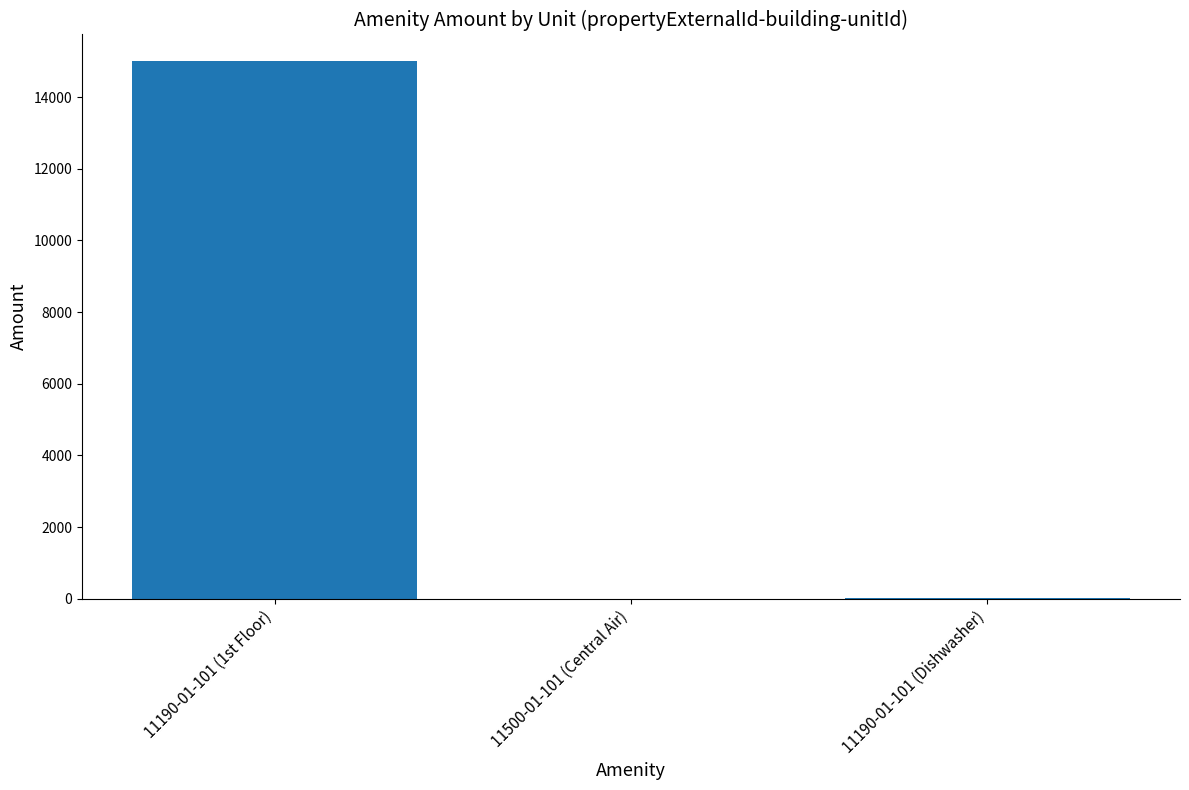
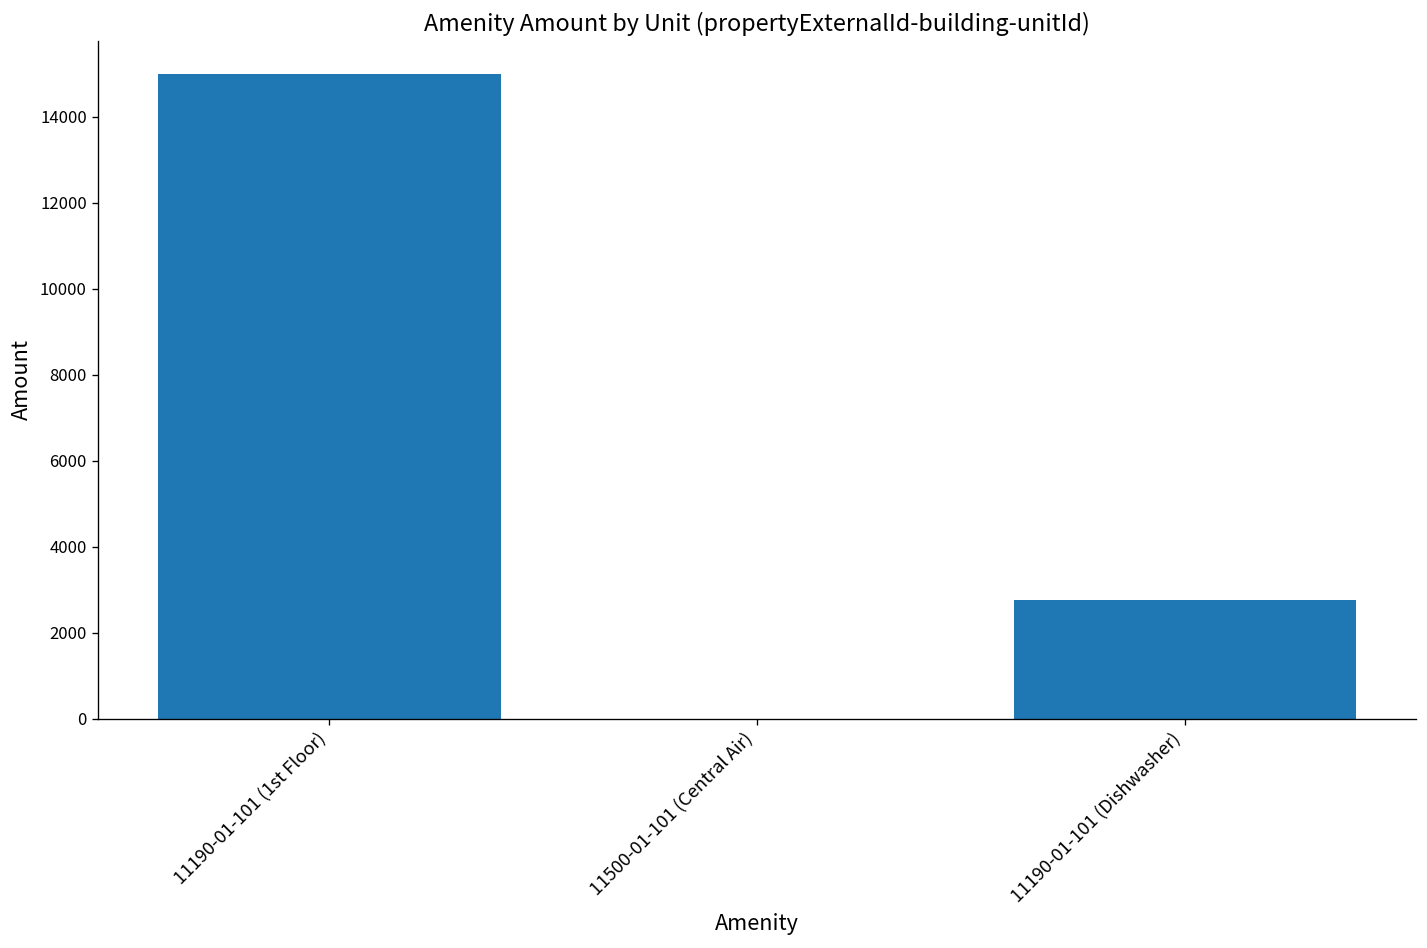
  {
    "11190-01-101 (1st Floor)": 15000,
    "11500-01-101 (Central Air)": 0,
-   "11190-01-101 (Dishwasher)": 0
+   "11190-01-101 (Dishwasher)": 2700
  }
